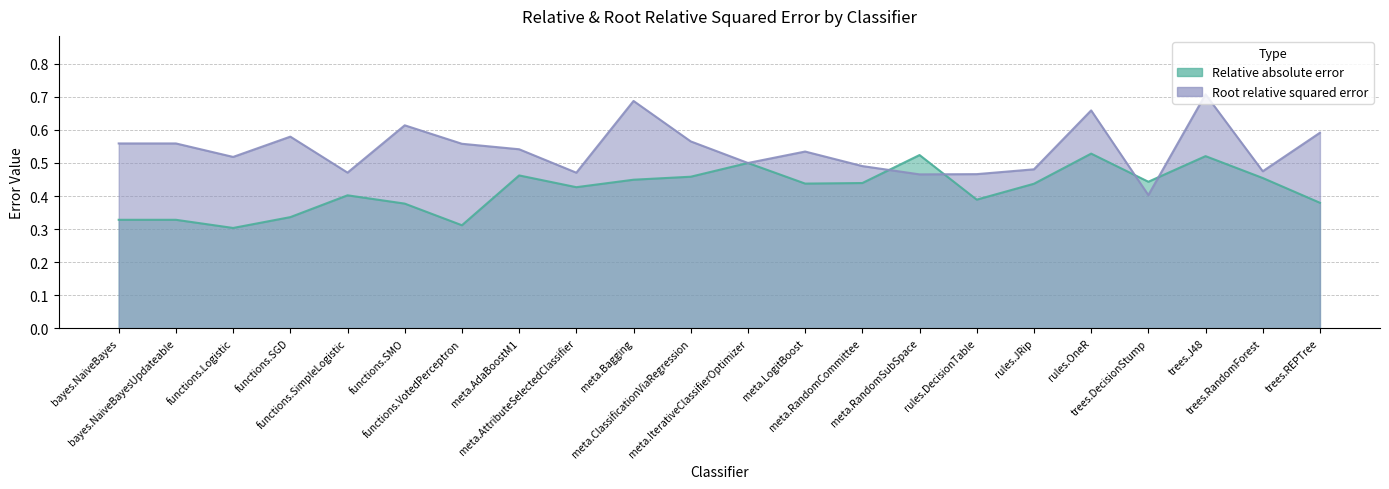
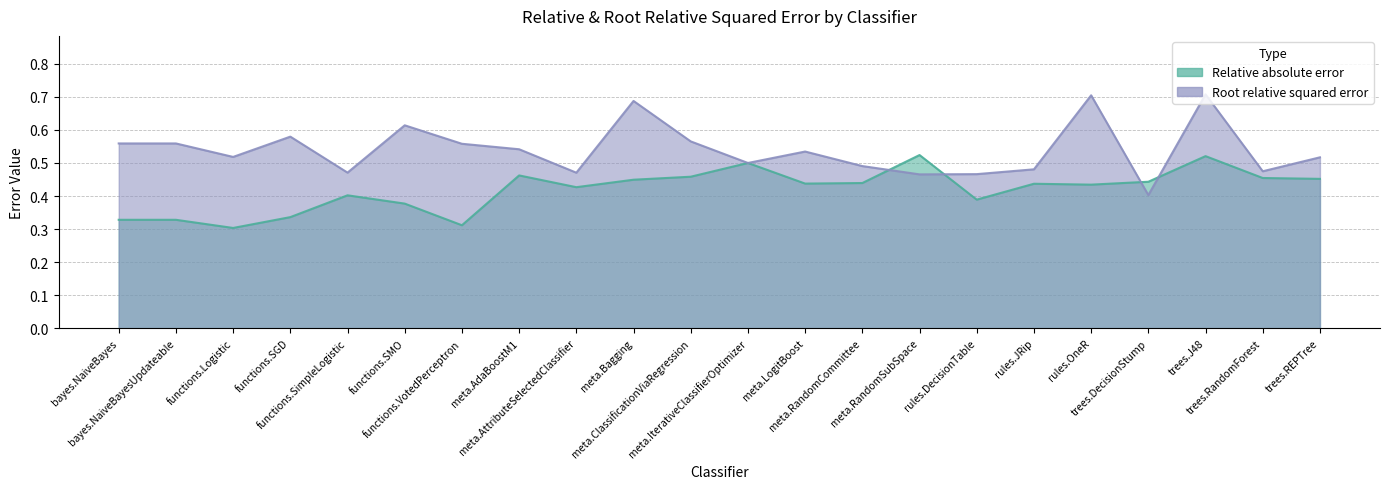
  {
    "Relative absolute error": {
      "bayes.NaiveBayes": 0.33,
      "bayes.NaiveBayesUpdateable": 0.33,
      "functions.Logistic": 0.30,
      "functions.SGD": 0.34,
      "functions.SimpleLogistic": 0.40,
      "functions.SMO": 0.38,
      "functions.VotedPerceptron": 0.31,
      "meta.AdaBoostM1": 0.46,
      "meta.AttributeSelectedClassifier": 0.43,
      "meta.Bagging": 0.45,
      "meta.ClassificationViaRegression": 0.46,
      "meta.LogitBoost": 0.44,
      "meta.RandomCommittee": 0.44,
      "meta.RandomSubSpace": 0.52,
      "rules.DecisionTable": 0.39,
      "rules.JRip": 0.44,
-     "rules.OneR": 0.53,
+     "rules.OneR": 0.43,
      "trees.DecisionStump": 0.44,
      "trees.J48": 0.52,
      "trees.RandomForest": 0.45,
-     "trees.REPTree": 0.38
+     "trees.REPTree": 0.45
    },
    "Root relative squared error": {
      "bayes.NaiveBayes": 0.56,
      "bayes.NaiveBayesUpdateable": 0.56,
      "functions.Logistic": 0.52,
      "functions.SGD": 0.58,
      "functions.SimpleLogistic": 0.47,
      "functions.SMO": 0.61,
      "functions.VotedPerceptron": 0.56,
      "meta.AdaBoostM1": 0.54,
      "meta.AttributeSelectedClassifier": 0.47,
      "meta.Bagging": 0.69,
      "meta.ClassificationViaRegression": 0.57,
      "meta.LogitBoost": 0.53,
      "meta.RandomCommittee": 0.49,
      "meta.RandomSubSpace": 0.47,
      "rules.DecisionTable": 0.47,
      "rules.JRip": 0.48,
-     "rules.OneR": 0.66,
+     "rules.OneR": 0.70,
      "trees.DecisionStump": 0.40,
      "trees.RandomForest": 0.47,
-     "trees.REPTree": 0.59
+     "trees.REPTree": 0.52
    }
  }
